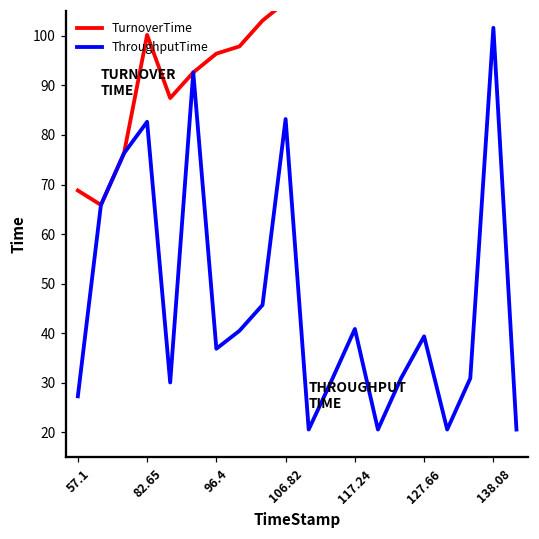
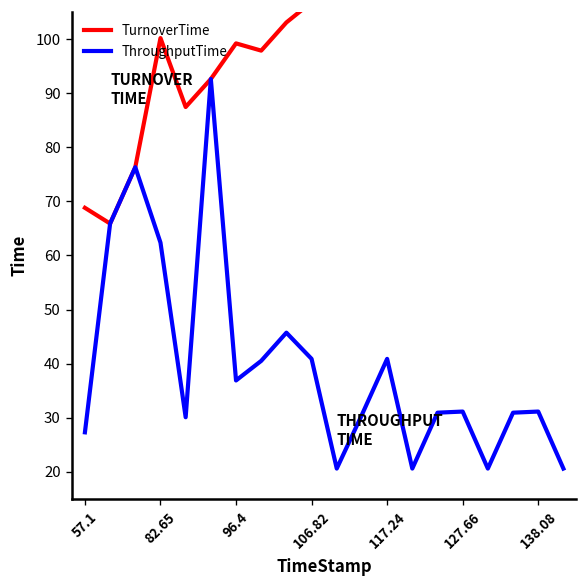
  {
    "TurnoverTime": {
      "57.1": 69,
      "82.65": 100,
-     "96.4": 96
+     "96.4": 99
    },
    "ThroughputTime": {
      "57.1": 27,
-     "82.65": 83,
+     "82.65": 62,
      "96.4": 37,
-     "106.82": 83,
+     "106.82": 41,
      "117.24": 41,
-     "127.66": 39,
-     "138.08": 102
+     "127.66": 31,
+     "138.08": 31
    }
  }
